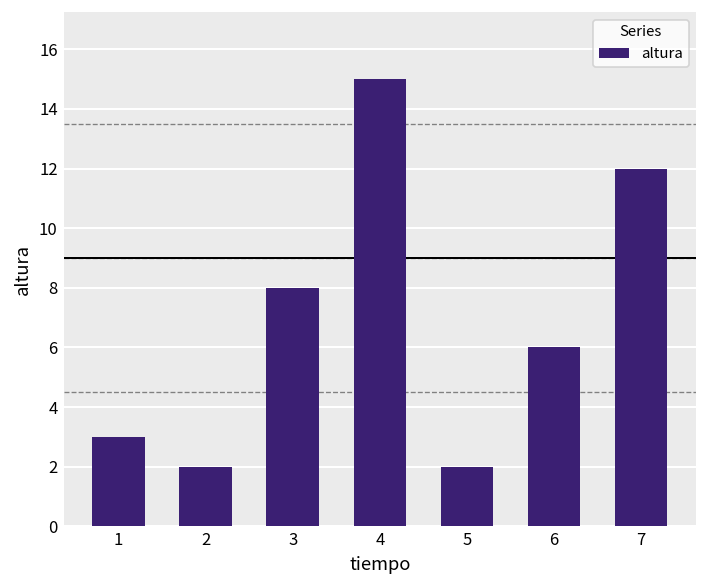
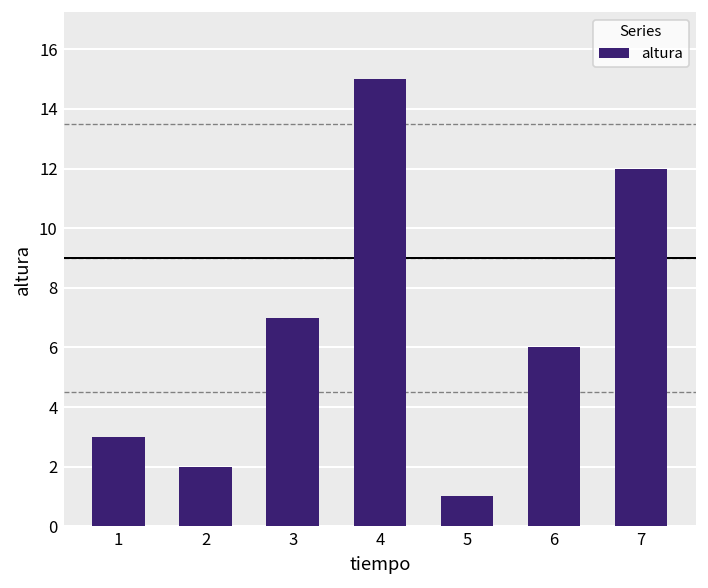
  {
    "1": 3,
    "2": 2,
-   "3": 8,
+   "3": 7,
    "4": 15,
-   "5": 2,
+   "5": 1,
    "6": 6,
    "7": 12
  }
